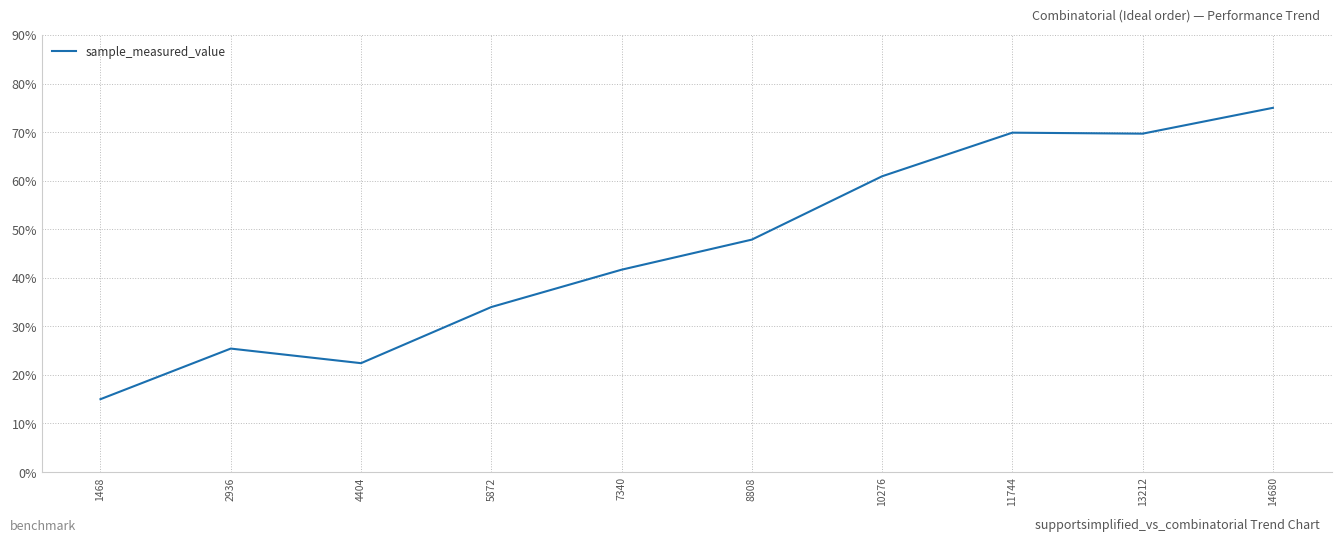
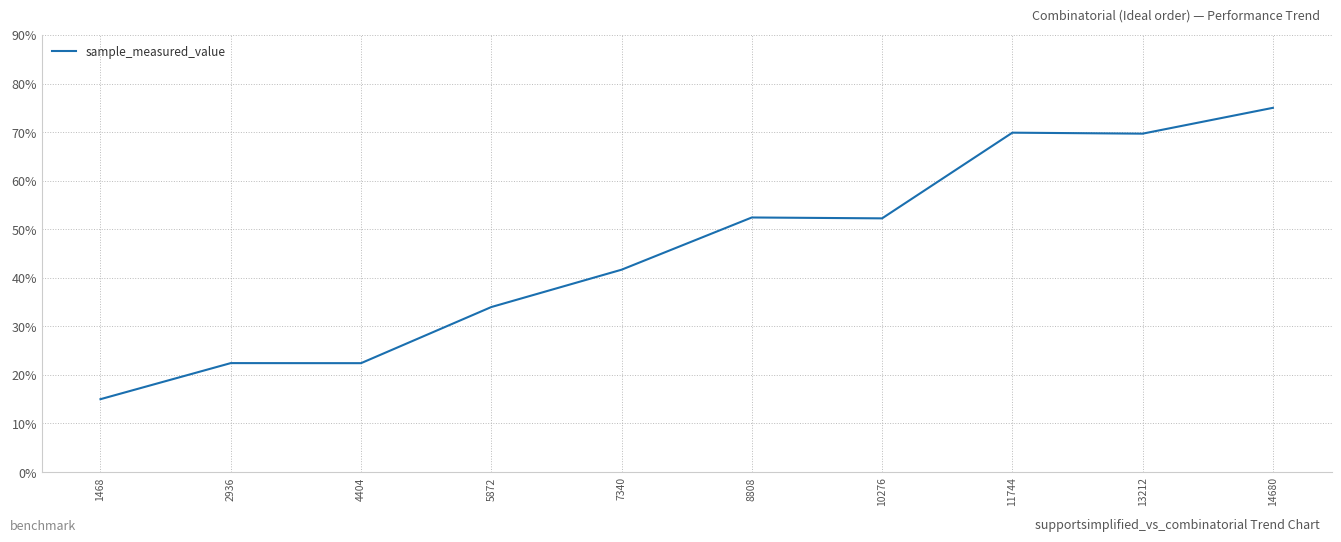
  {
    "1468": "15%",
-   "2936": "25%",
+   "2936": "22%",
    "4404": "22%",
    "5872": "34%",
    "7340": "42%",
-   "8808": "48%",
-   "10276": "61%",
+   "8808": "52%",
+   "10276": "52%",
    "11744": "70%",
    "13212": "70%",
    "14680": "75%"
  }
